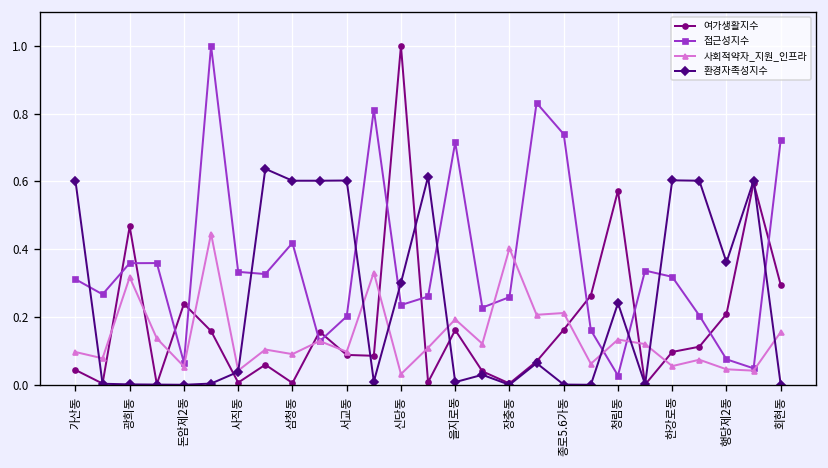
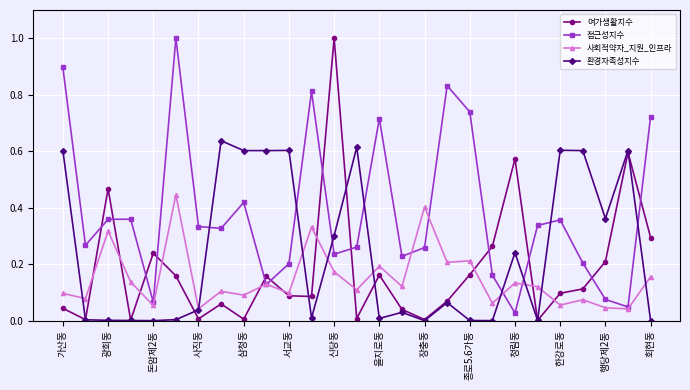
  {
    "접근성지수": {
-     "가산동": 0.31,
+     "가산동": 0.90,
      "광희동": 0.36,
      "돈암제2동": 0.07,
      "사직동": 0.33,
      "삼청동": 0.42,
      "서교동": 0.20,
      "신당동": 0.24,
      "을지로동": 0.72,
      "장충동": 0.26,
      "종로5.6가동": 0.74,
      "청림동": 0.03,
-     "한강로동": 0.32,
+     "한강로동": 0.36,
      "행당제2동": 0.08,
      "회현동": 0.72
    },
    "사회적약자_지원_인프라": {
      "가산동": 0.10,
      "광희동": 0.32,
      "돈암제2동": 0.05,
      "삼청동": 0.09,
      "서교동": 0.10,
-     "신당동": 0.03,
+     "신당동": 0.17,
      "을지로동": 0.19,
      "장충동": 0.40,
      "종로5.6가동": 0.21,
      "청림동": 0.13,
      "한강로동": 0.06,
      "행당제2동": 0.05,
      "회현동": 0.16
    }
  }
